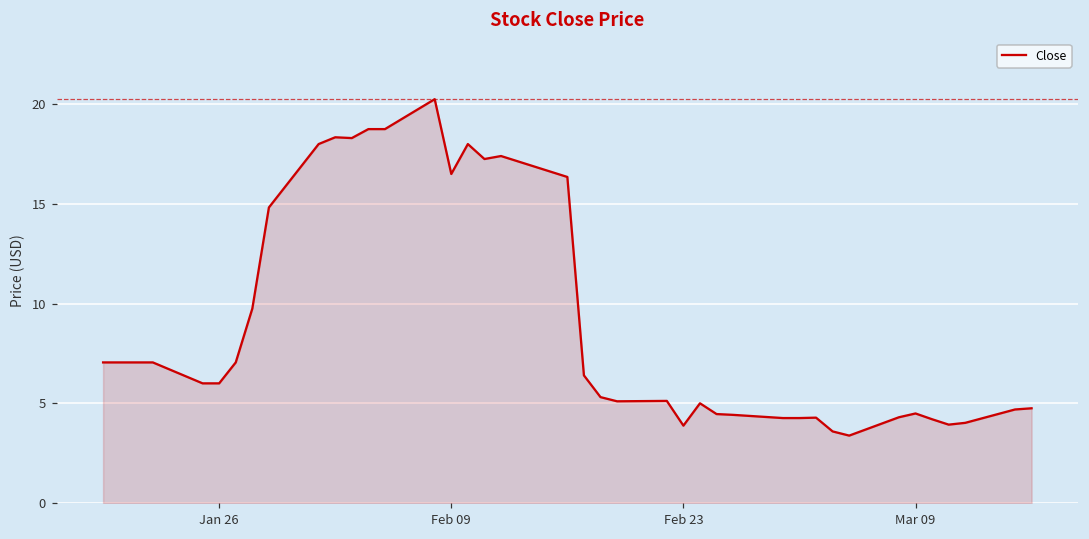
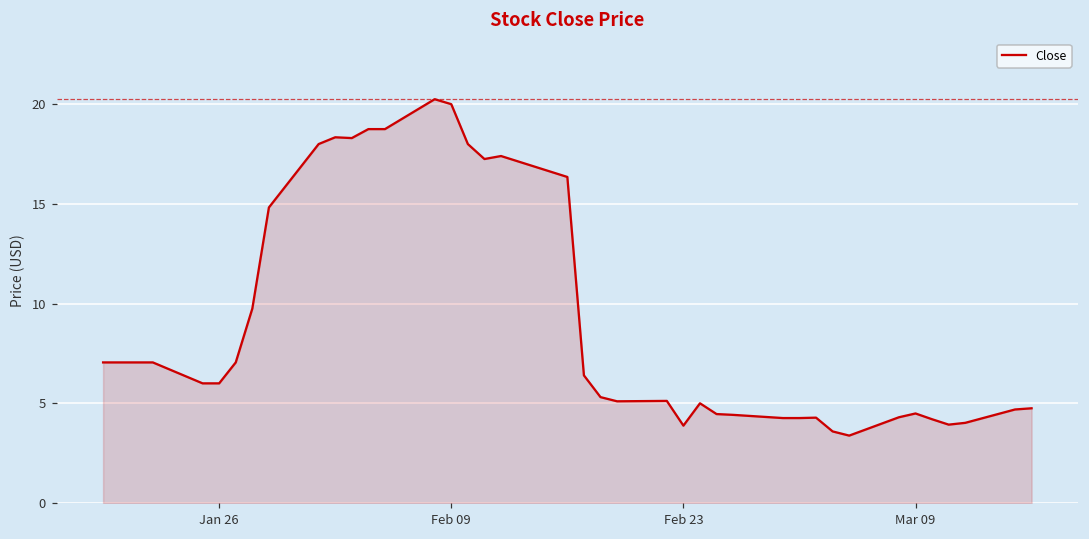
  {
    "Jan 26": 6.0,
-   "Feb 09": 16.5,
+   "Feb 09": 20.0,
    "Feb 23": 3.9,
    "Mar 09": 4.5
  }
